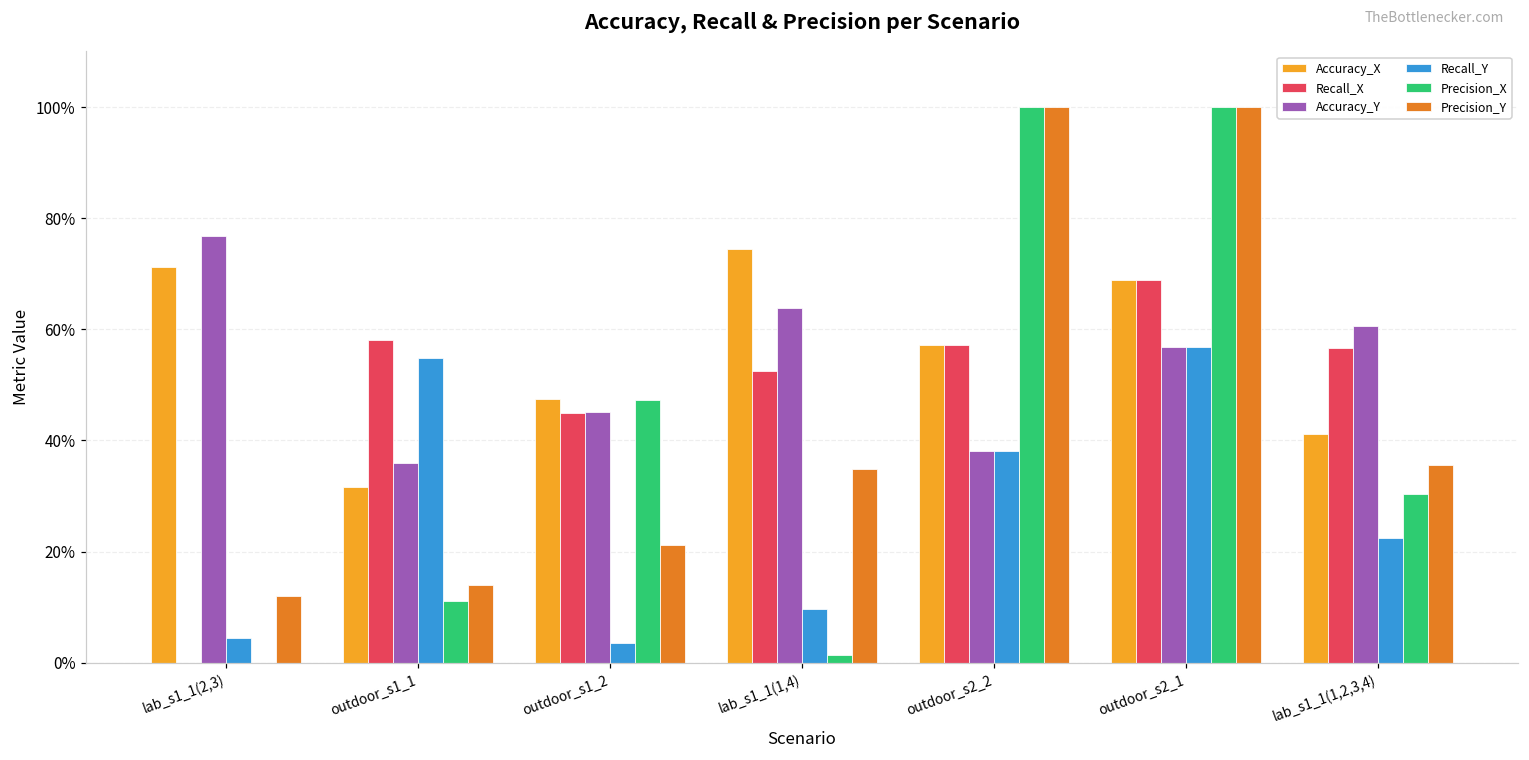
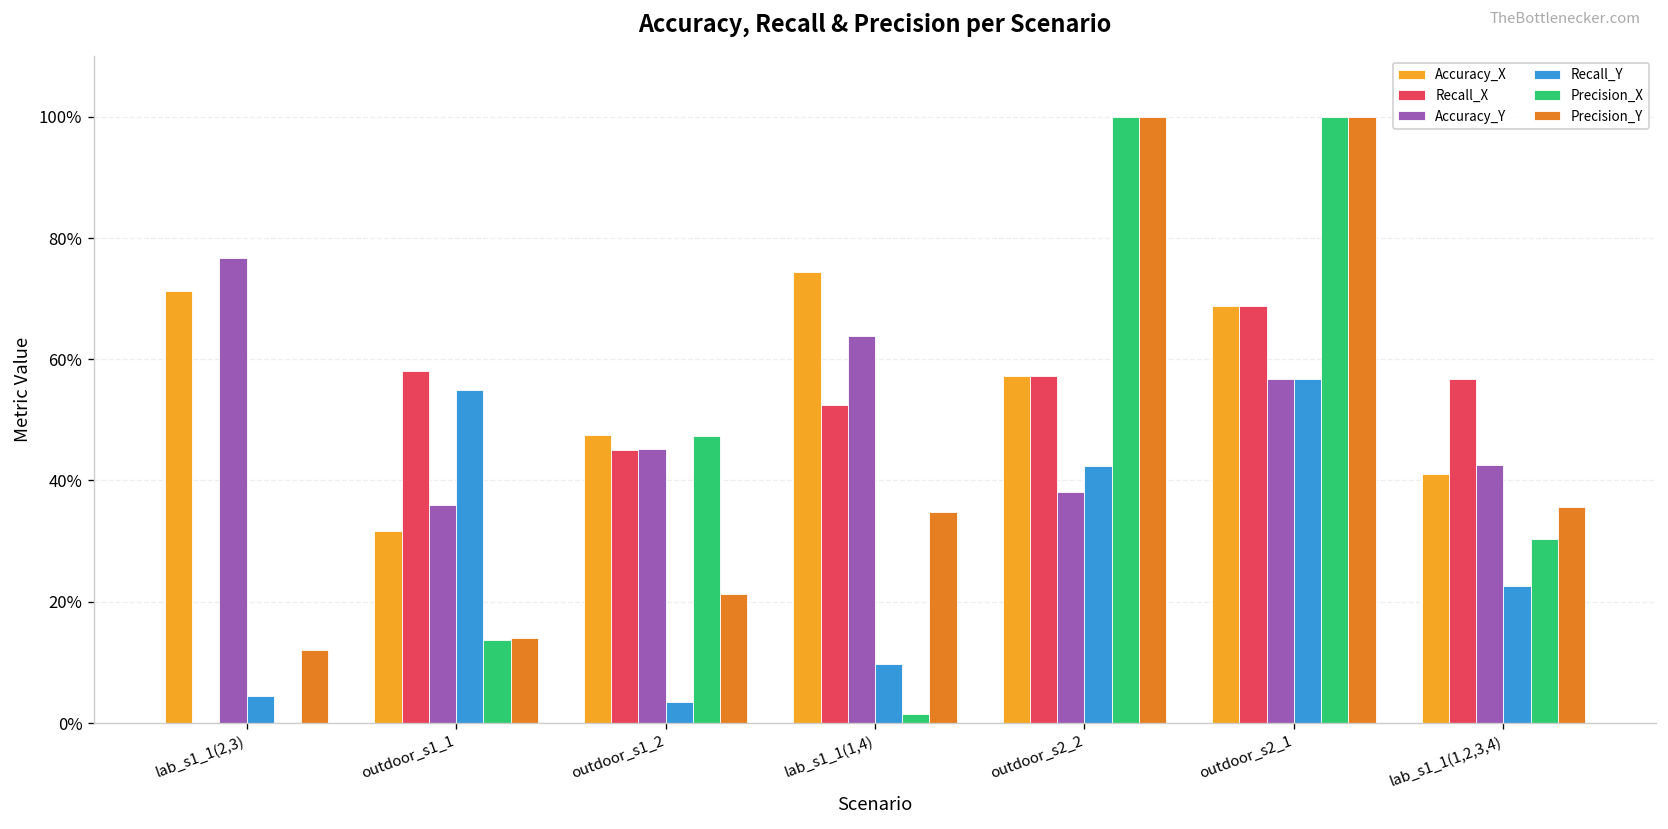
  {
    "Recall_X": {
      "lab_s1_1(2,3)": "0%",
      "outdoor_s1_1": "58%",
      "outdoor_s1_2": "45%",
      "lab_s1_1(1,4)": "52%",
      "outdoor_s2_2": "57%",
      "outdoor_s2_1": "69%",
      "lab_s1_1(1,2,3,4)": "57%"
    },
    "Accuracy_Y": {
      "lab_s1_1(2,3)": "77%",
      "outdoor_s1_1": "36%",
      "outdoor_s1_2": "45%",
      "lab_s1_1(1,4)": "64%",
      "outdoor_s2_2": "38%",
      "outdoor_s2_1": "57%",
-     "lab_s1_1(1,2,3,4)": "61%"
+     "lab_s1_1(1,2,3,4)": "43%"
    },
    "Recall_Y": {
      "lab_s1_1(2,3)": "4%",
      "outdoor_s1_1": "55%",
      "outdoor_s1_2": "4%",
      "lab_s1_1(1,4)": "10%",
-     "outdoor_s2_2": "38%",
+     "outdoor_s2_2": "42%",
      "outdoor_s2_1": "57%",
      "lab_s1_1(1,2,3,4)": "23%"
    },
    "Precision_X": {
      "lab_s1_1(2,3)": "0%",
-     "outdoor_s1_1": "11%",
+     "outdoor_s1_1": "14%",
      "outdoor_s1_2": "47%",
      "lab_s1_1(1,4)": "1%",
      "outdoor_s2_2": "100%",
      "outdoor_s2_1": "100%",
      "lab_s1_1(1,2,3,4)": "30%"
    }
  }
